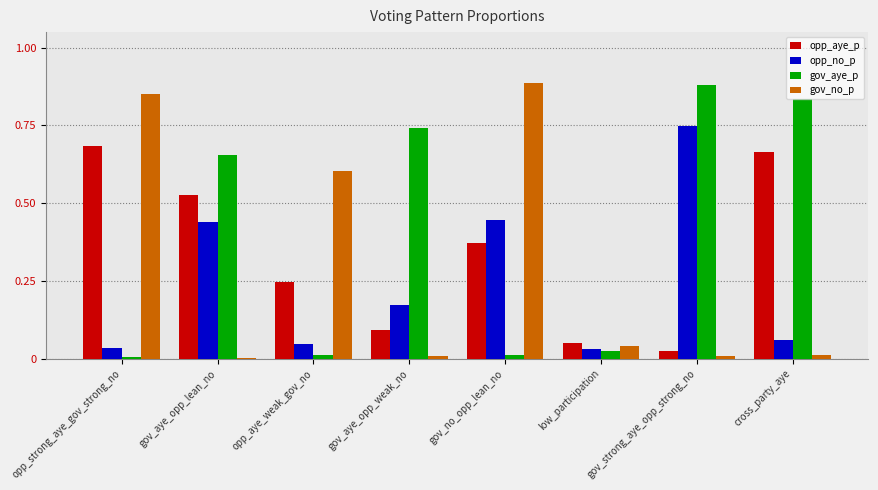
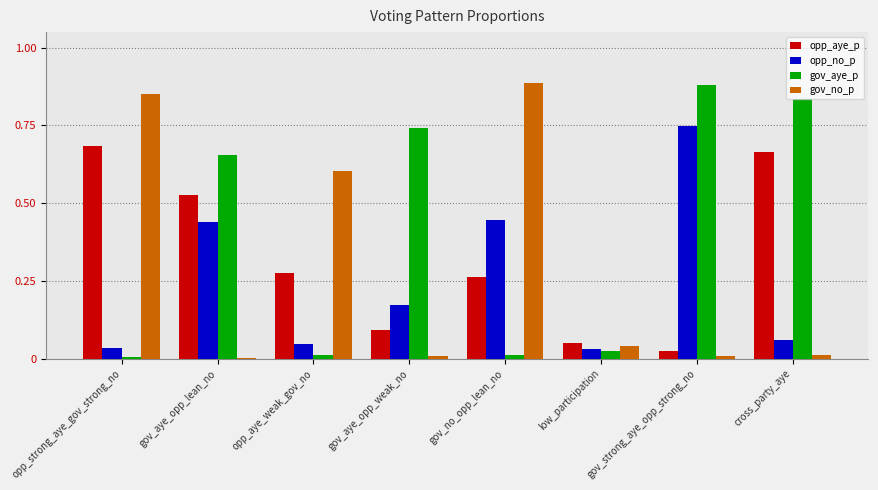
  {
    "opp_aye_p": {
      "opp_strong_aye_gov_strong_no": 0.68,
      "gov_aye_opp_lean_no": 0.53,
-     "opp_aye_weak_gov_no": 0.25,
+     "opp_aye_weak_gov_no": 0.28,
      "gov_aye_opp_weak_no": 0.09,
-     "gov_no_opp_lean_no": 0.37,
+     "gov_no_opp_lean_no": 0.26,
      "low_participation": 0.05,
      "gov_strong_aye_opp_strong_no": 0.02,
      "cross_party_aye": 0.67
    },
    "opp_no_p": {
      "opp_strong_aye_gov_strong_no": 0.03,
      "gov_aye_opp_lean_no": 0.44,
      "opp_aye_weak_gov_no": 0.05,
      "gov_aye_opp_weak_no": 0.17,
      "gov_no_opp_lean_no": 0.45,
      "low_participation": 0.03,
      "gov_strong_aye_opp_strong_no": 0.75,
      "cross_party_aye": 0.06
    },
    "gov_aye_p": {
      "gov_aye_opp_lean_no": 0.66,
      "opp_aye_weak_gov_no": 0.01,
      "gov_aye_opp_weak_no": 0.74,
      "gov_no_opp_lean_no": 0.01,
      "low_participation": 0.02,
      "gov_strong_aye_opp_strong_no": 0.88
    },
    "gov_no_p": {
      "opp_strong_aye_gov_strong_no": 0.85,
      "opp_aye_weak_gov_no": 0.60,
      "gov_aye_opp_weak_no": 0.01,
      "gov_no_opp_lean_no": 0.89,
      "low_participation": 0.04,
      "cross_party_aye": 0.01
    }
  }
